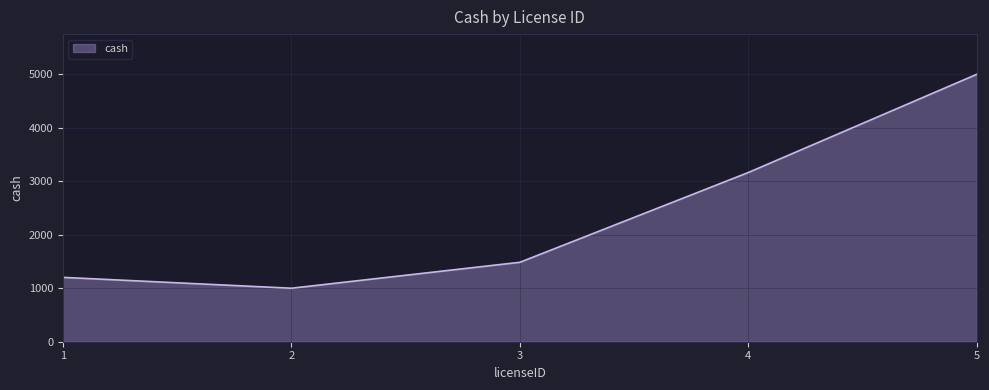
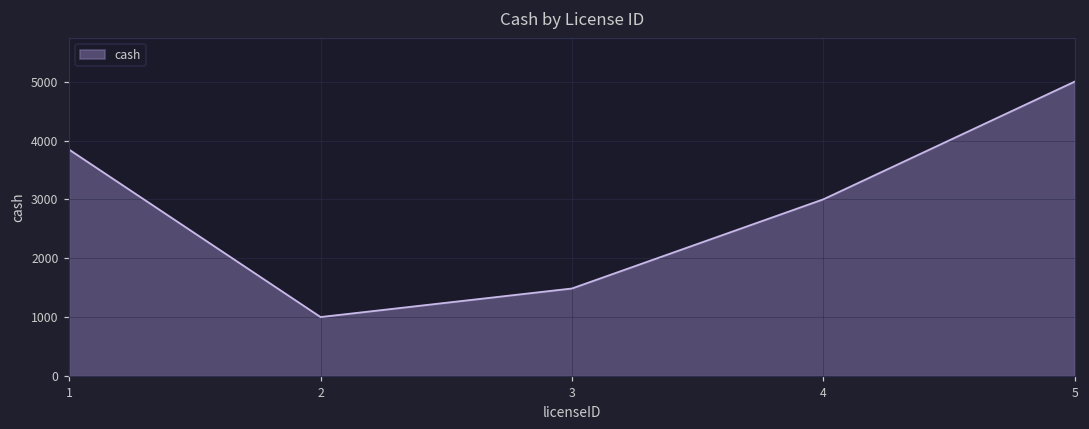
  {
-   "1": 1200,
+   "1": 3800,
    "2": 1000,
    "3": 1500,
-   "4": 3200,
+   "4": 3000,
    "5": 5000
  }
